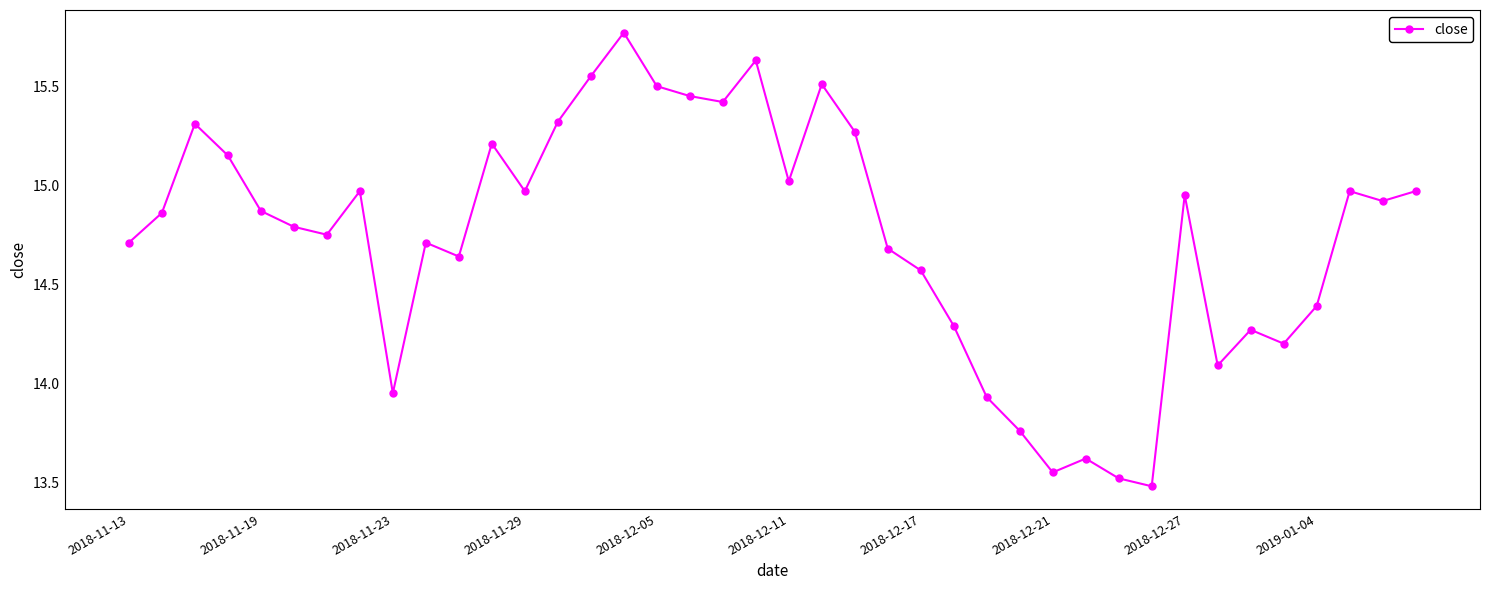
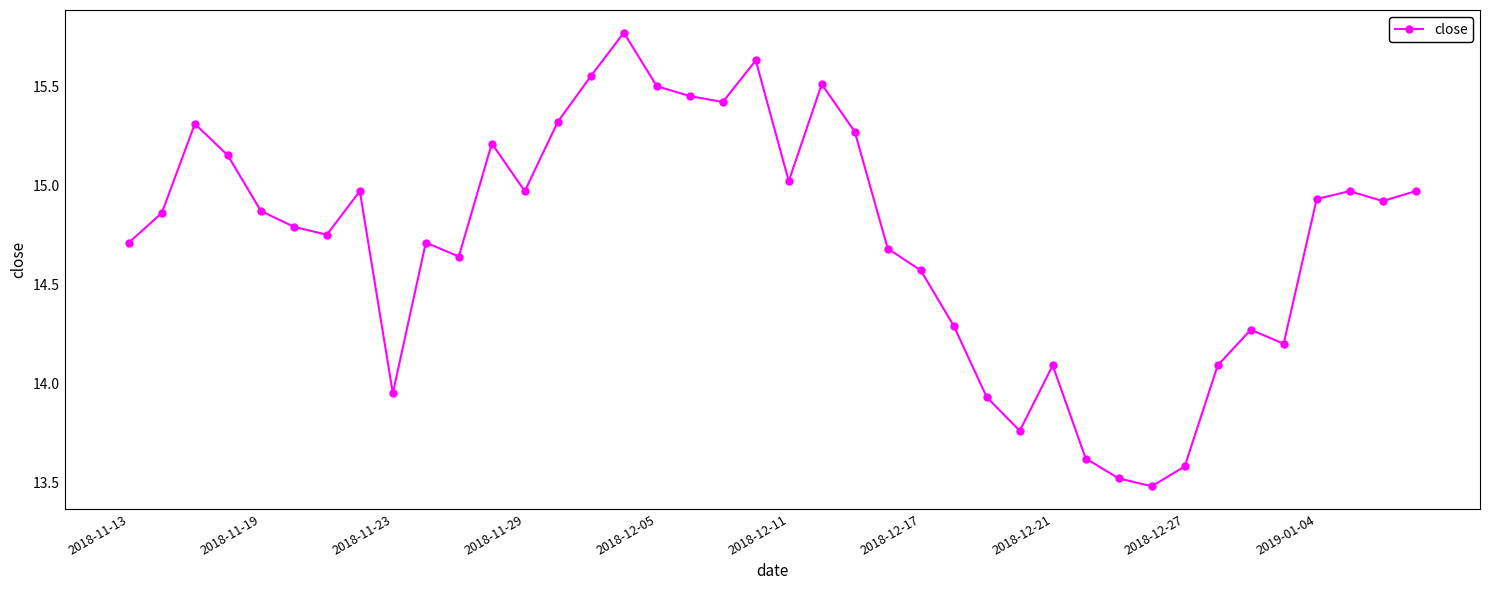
  {
    "2018-11-13": 14.71,
    "2018-11-19": 14.87,
    "2018-11-23": 13.95,
    "2018-11-29": 14.97,
    "2018-12-05": 15.50,
    "2018-12-11": 15.02,
    "2018-12-17": 14.57,
-   "2018-12-21": 13.55,
-   "2018-12-27": 14.95,
-   "2019-01-04": 14.39
+   "2018-12-21": 14.09,
+   "2018-12-27": 13.58,
+   "2019-01-04": 14.93
  }
